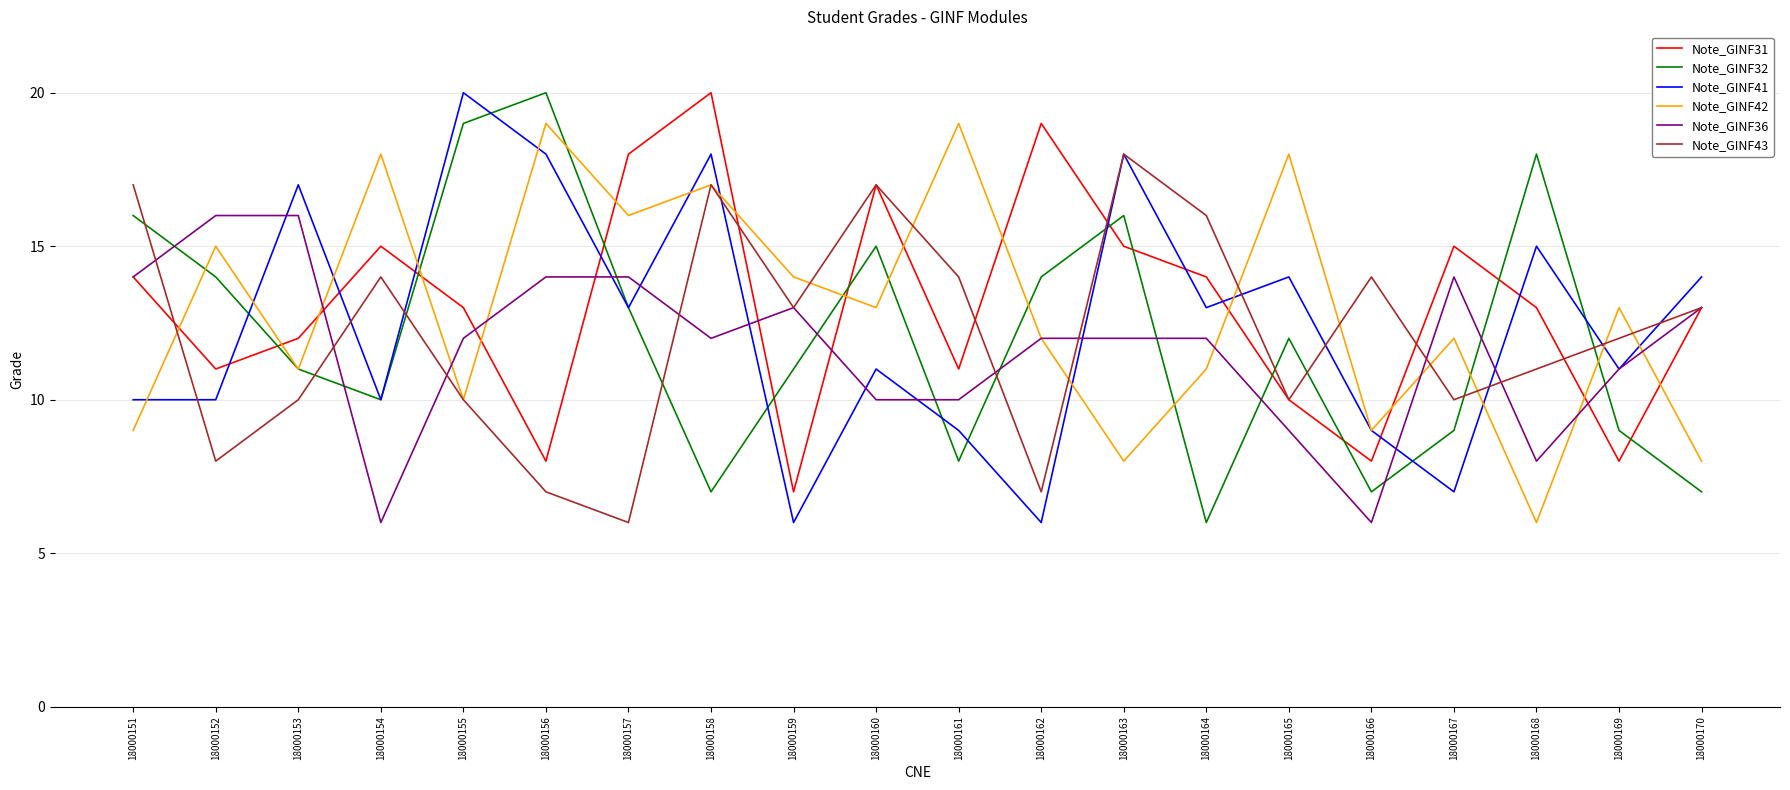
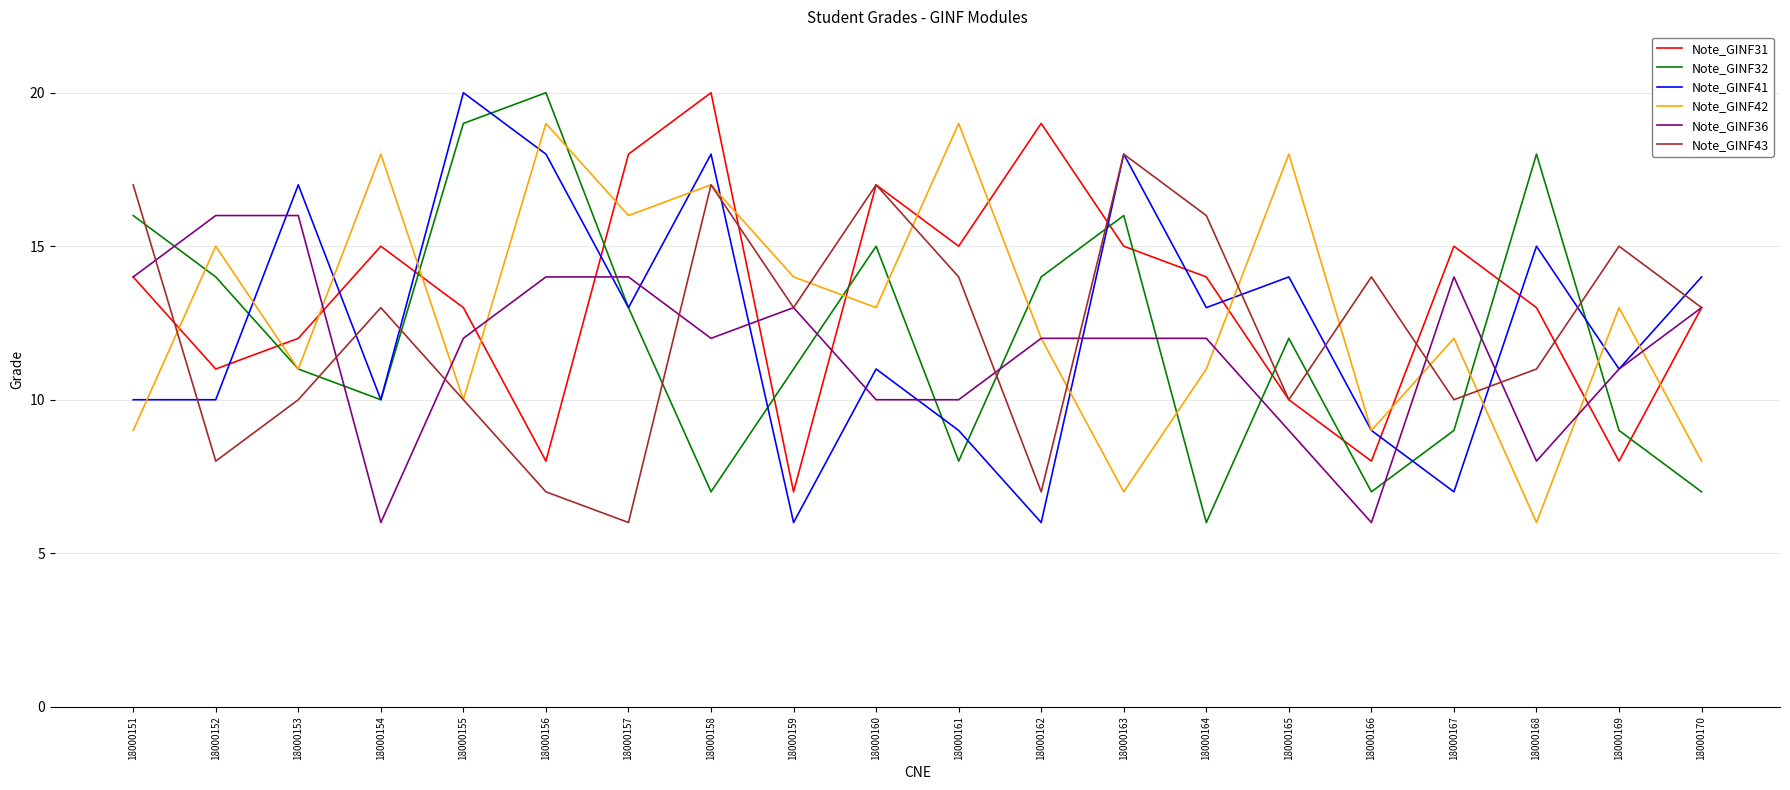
  {
    "Note_GINF31": {
      "18000152": 11,
      "18000153": 12,
      "18000154": 15,
      "18000155": 13,
      "18000156": 8,
      "18000157": 18,
      "18000158": 20,
      "18000159": 7,
-     "18000161": 11,
+     "18000161": 15,
      "18000162": 19,
      "18000163": 15,
      "18000164": 14,
      "18000166": 8,
      "18000167": 15,
      "18000168": 13,
      "18000169": 8
    },
    "Note_GINF32": {
      "18000151": 16,
      "18000152": 14,
      "18000155": 19,
      "18000156": 20,
      "18000158": 7,
      "18000159": 11,
      "18000160": 15,
      "18000161": 8,
      "18000162": 14,
      "18000163": 16,
      "18000164": 6,
      "18000165": 12,
      "18000166": 7,
      "18000167": 9,
      "18000168": 18,
      "18000169": 9,
      "18000170": 7
    },
    "Note_GINF41": {
      "18000151": 10,
      "18000152": 10,
      "18000153": 17,
      "18000155": 20,
      "18000156": 18,
      "18000158": 18,
      "18000159": 6,
      "18000160": 11,
      "18000161": 9,
      "18000162": 6,
      "18000164": 13,
      "18000165": 14,
      "18000167": 7,
      "18000168": 15,
      "18000170": 14
    },
    "Note_GINF42": {
      "18000151": 9,
      "18000152": 15,
      "18000154": 18,
      "18000156": 19,
      "18000157": 16,
      "18000159": 14,
      "18000160": 13,
      "18000161": 19,
-     "18000163": 8,
+     "18000163": 7,
      "18000164": 11,
      "18000165": 18,
      "18000167": 12,
      "18000168": 6,
      "18000169": 13,
      "18000170": 8
    },
    "Note_GINF36": {
      "18000152": 16,
      "18000153": 16,
      "18000154": 6,
      "18000155": 12,
      "18000156": 14,
      "18000157": 14,
      "18000158": 12,
      "18000160": 10,
      "18000161": 10,
      "18000163": 12,
      "18000164": 12,
      "18000165": 9,
      "18000166": 6,
      "18000167": 14,
      "18000168": 8
    },
    "Note_GINF43": {
      "18000151": 17,
      "18000152": 8,
      "18000153": 10,
-     "18000154": 14,
+     "18000154": 13,
      "18000156": 7,
      "18000157": 6,
      "18000161": 14,
      "18000162": 7,
      "18000164": 16,
      "18000166": 14,
      "18000167": 10,
      "18000168": 11,
-     "18000169": 12
+     "18000169": 15
    }
  }
